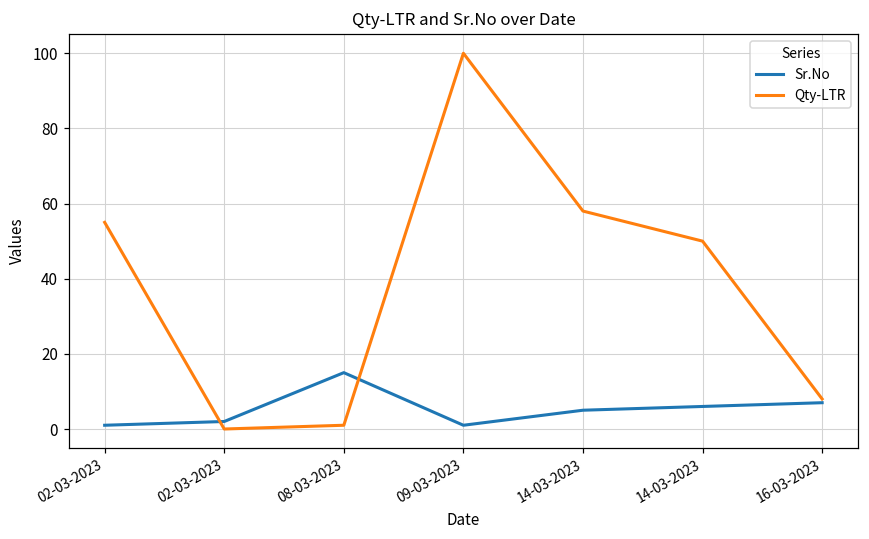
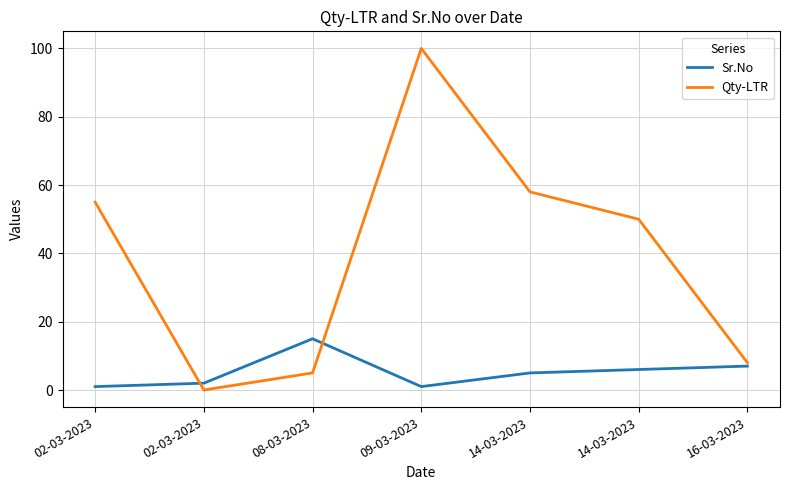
  {
    "Sr.No": {
      "08-03-2023": 15,
      "09-03-2023": 1,
      "16-03-2023": 7
    },
    "Qty-LTR": {
-     "08-03-2023": 1,
+     "08-03-2023": 5,
      "09-03-2023": 100,
      "16-03-2023": 8
    }
  }
